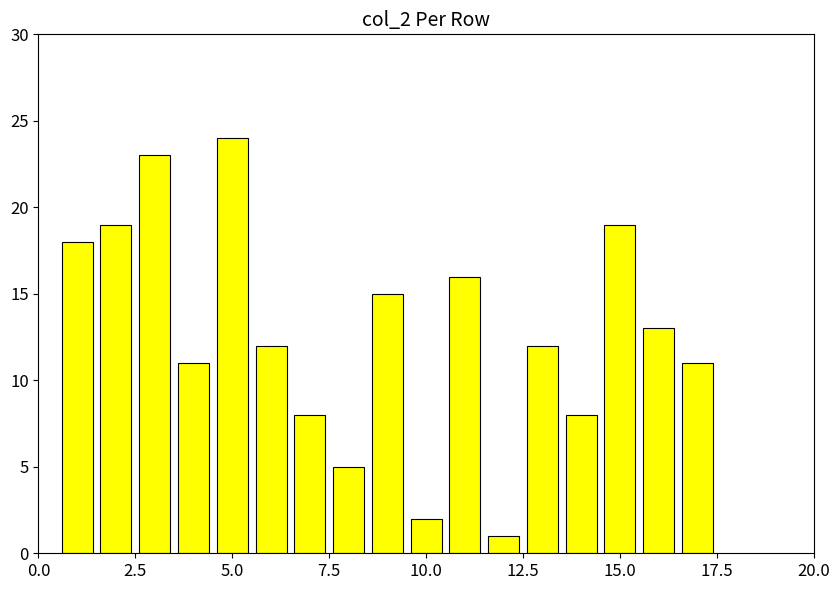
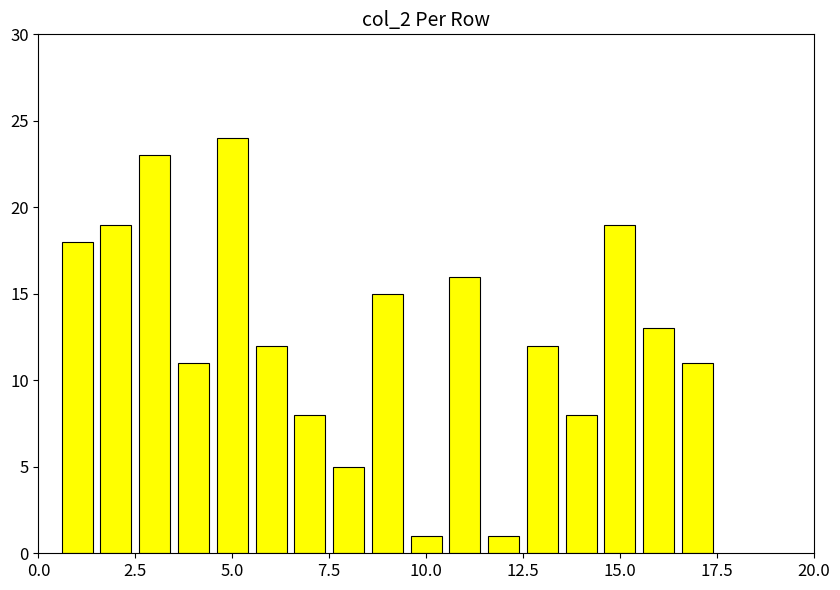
  {
    "5.0": 24,
-   "10.0": 2,
+   "10.0": 1,
    "15.0": 19
  }
